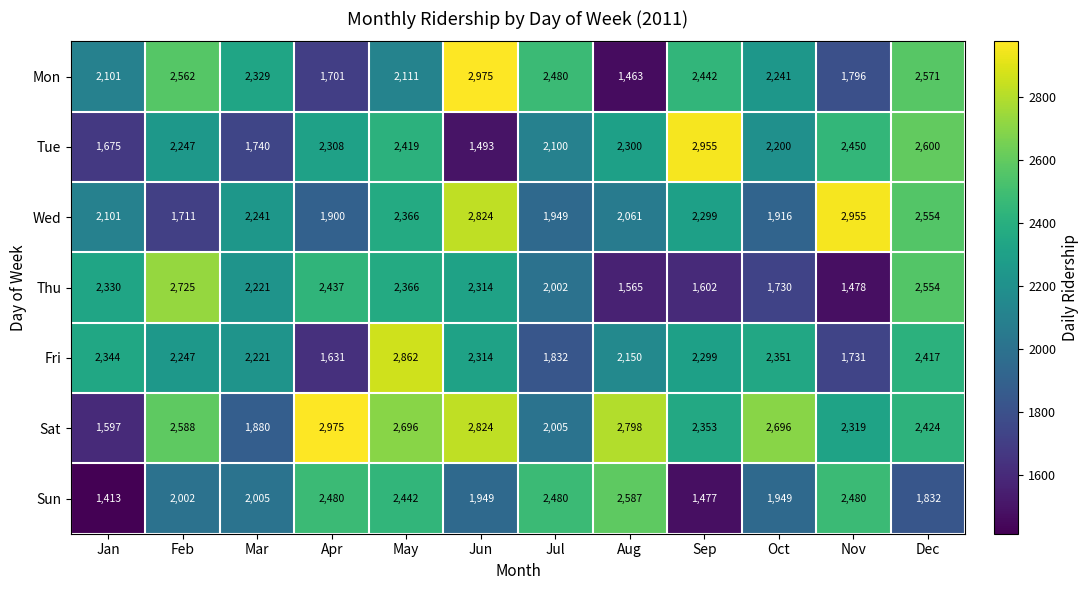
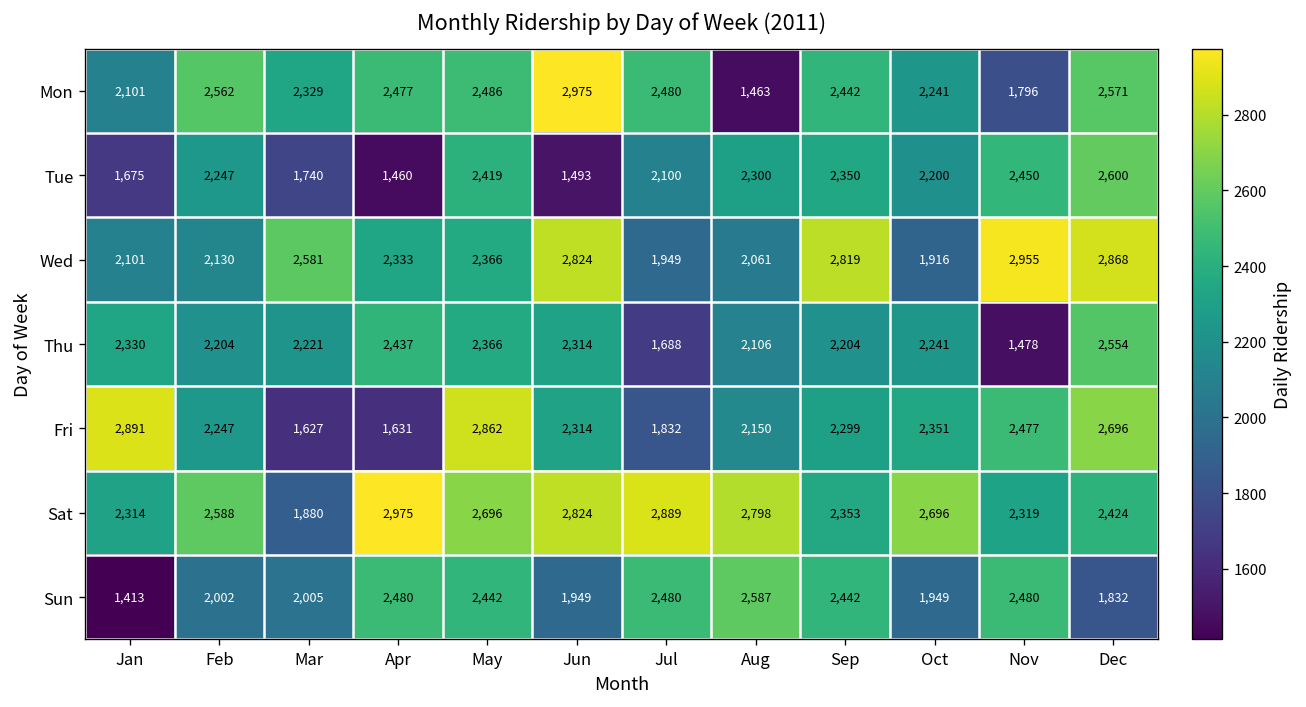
  {
    "Mon": {
      "Jan": "2,101",
      "Feb": "2,562",
      "Mar": "2,329",
-     "Apr": "1,701",
-     "May": "2,111",
+     "Apr": "2,477",
+     "May": "2,486",
      "Jun": "2,975",
      "Jul": "2,480",
      "Aug": "1,463",
      "Sep": "2,442",
      "Oct": "2,241",
      "Nov": "1,796",
      "Dec": "2,571"
    },
    "Tue": {
      "Jan": "1,675",
      "Feb": "2,247",
      "Mar": "1,740",
-     "Apr": "2,308",
+     "Apr": "1,460",
      "May": "2,419",
      "Jun": "1,493",
      "Jul": "2,100",
      "Aug": "2,300",
-     "Sep": "2,955",
+     "Sep": "2,350",
      "Oct": "2,200",
      "Nov": "2,450",
      "Dec": "2,600"
    },
    "Wed": {
      "Jan": "2,101",
-     "Feb": "1,711",
-     "Mar": "2,241",
-     "Apr": "1,900",
+     "Feb": "2,130",
+     "Mar": "2,581",
+     "Apr": "2,333",
      "May": "2,366",
      "Jun": "2,824",
      "Jul": "1,949",
      "Aug": "2,061",
-     "Sep": "2,299",
+     "Sep": "2,819",
      "Oct": "1,916",
      "Nov": "2,955",
-     "Dec": "2,554"
+     "Dec": "2,868"
    },
    "Thu": {
      "Jan": "2,330",
-     "Feb": "2,725",
+     "Feb": "2,204",
      "Mar": "2,221",
      "Apr": "2,437",
      "May": "2,366",
      "Jun": "2,314",
-     "Jul": "2,002",
-     "Aug": "1,565",
-     "Sep": "1,602",
-     "Oct": "1,730",
+     "Jul": "1,688",
+     "Aug": "2,106",
+     "Sep": "2,204",
+     "Oct": "2,241",
      "Nov": "1,478",
      "Dec": "2,554"
    },
    "Fri": {
-     "Jan": "2,344",
+     "Jan": "2,891",
      "Feb": "2,247",
-     "Mar": "2,221",
+     "Mar": "1,627",
      "Apr": "1,631",
      "May": "2,862",
      "Jun": "2,314",
      "Jul": "1,832",
      "Aug": "2,150",
      "Sep": "2,299",
      "Oct": "2,351",
-     "Nov": "1,731",
-     "Dec": "2,417"
+     "Nov": "2,477",
+     "Dec": "2,696"
    },
    "Sat": {
-     "Jan": "1,597",
+     "Jan": "2,314",
      "Feb": "2,588",
      "Mar": "1,880",
      "Apr": "2,975",
      "May": "2,696",
      "Jun": "2,824",
-     "Jul": "2,005",
+     "Jul": "2,889",
      "Aug": "2,798",
      "Sep": "2,353",
      "Oct": "2,696",
      "Nov": "2,319",
      "Dec": "2,424"
    },
    "Sun": {
      "Jan": "1,413",
      "Feb": "2,002",
      "Mar": "2,005",
      "Apr": "2,480",
      "May": "2,442",
      "Jun": "1,949",
      "Jul": "2,480",
      "Aug": "2,587",
-     "Sep": "1,477",
+     "Sep": "2,442",
      "Oct": "1,949",
      "Nov": "2,480",
      "Dec": "1,832"
    }
  }
